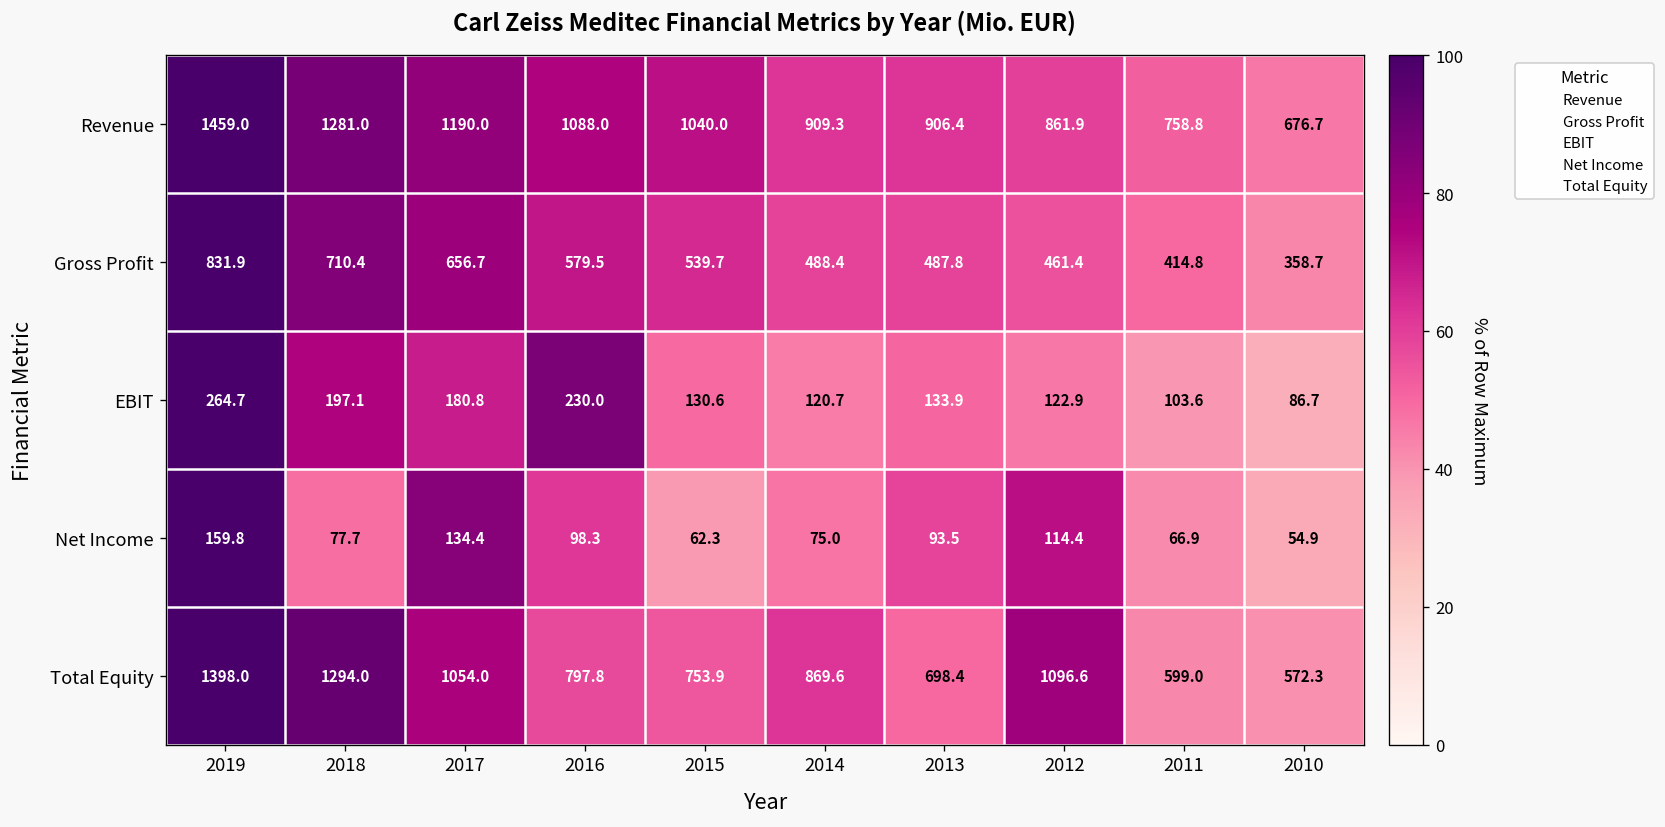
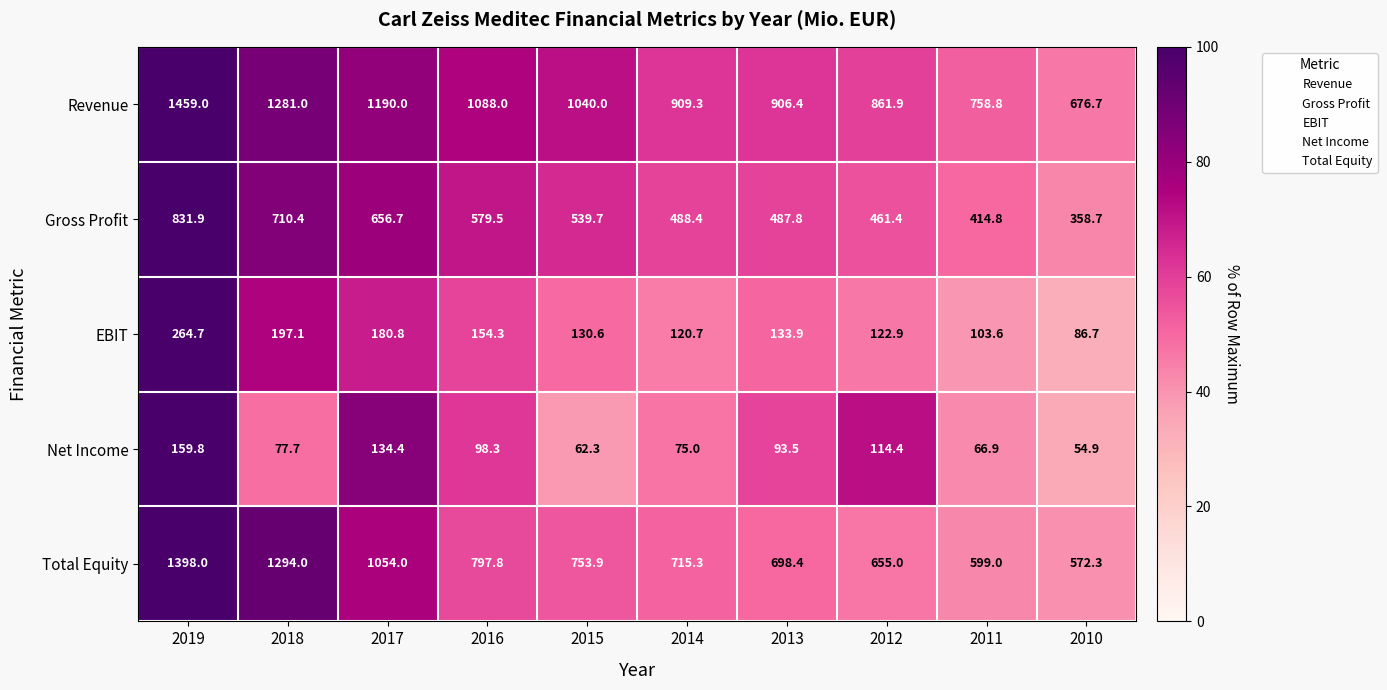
  {
    "Revenue": {
      "2019": 1459.0,
      "2018": 1281.0,
      "2017": 1190.0,
      "2016": 1088.0,
      "2015": 1040.0,
      "2014": 909.3,
      "2013": 906.4,
      "2012": 861.9,
      "2011": 758.8,
      "2010": 676.7
    },
    "Gross Profit": {
      "2019": 831.9,
      "2018": 710.4,
      "2017": 656.7,
      "2016": 579.5,
      "2015": 539.7,
      "2014": 488.4,
      "2013": 487.8,
      "2012": 461.4,
      "2011": 414.8,
      "2010": 358.7
    },
    "EBIT": {
      "2019": 264.7,
      "2018": 197.1,
      "2017": 180.8,
-     "2016": 230.0,
+     "2016": 154.3,
      "2015": 130.6,
      "2014": 120.7,
      "2013": 133.9,
      "2012": 122.9,
      "2011": 103.6,
      "2010": 86.7
    },
    "Net Income": {
      "2019": 159.8,
      "2018": 77.7,
      "2017": 134.4,
      "2016": 98.3,
      "2015": 62.3,
      "2014": 75.0,
      "2013": 93.5,
      "2012": 114.4,
      "2011": 66.9,
      "2010": 54.9
    },
    "Total Equity": {
      "2019": 1398.0,
      "2018": 1294.0,
      "2017": 1054.0,
      "2016": 797.8,
      "2015": 753.9,
-     "2014": 869.6,
+     "2014": 715.3,
      "2013": 698.4,
-     "2012": 1096.6,
+     "2012": 655.0,
      "2011": 599.0,
      "2010": 572.3
    }
  }
